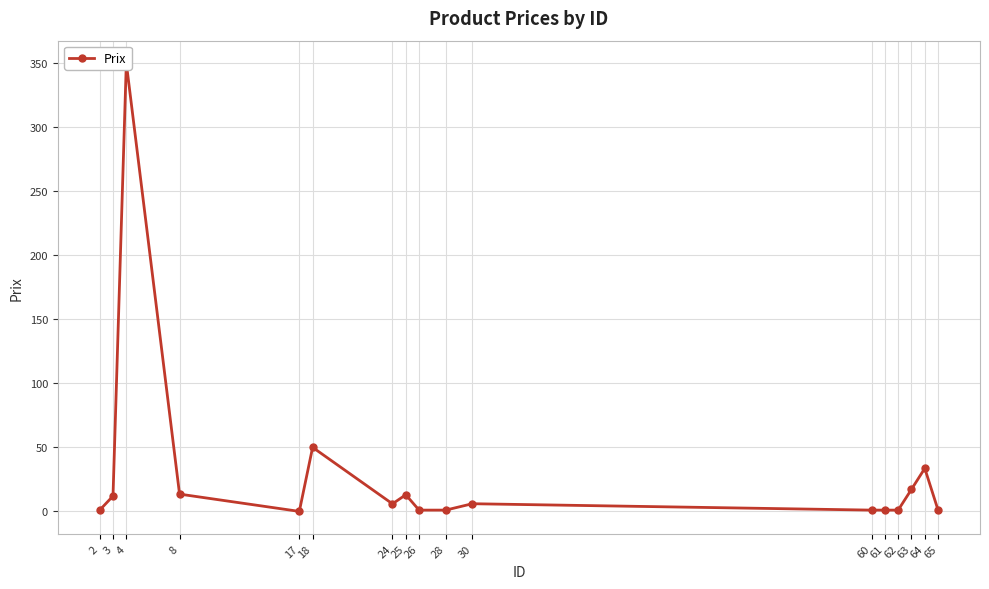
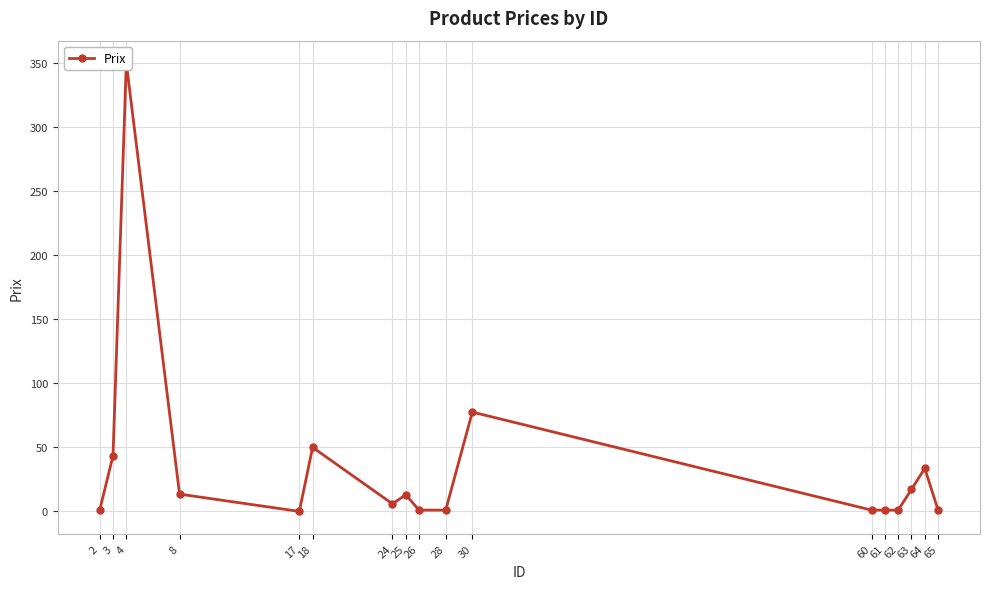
  {
    "2": 1,
-   "3": 12,
+   "3": 44,
    "8": 14,
    "17": 0,
    "18": 50,
    "24": 6,
    "25": 13,
    "26": 1,
    "28": 1,
-   "30": 6,
+   "30": 78,
    "60": 1,
    "61": 1,
    "62": 1,
    "63": 17,
    "64": 34,
    "65": 1
  }
